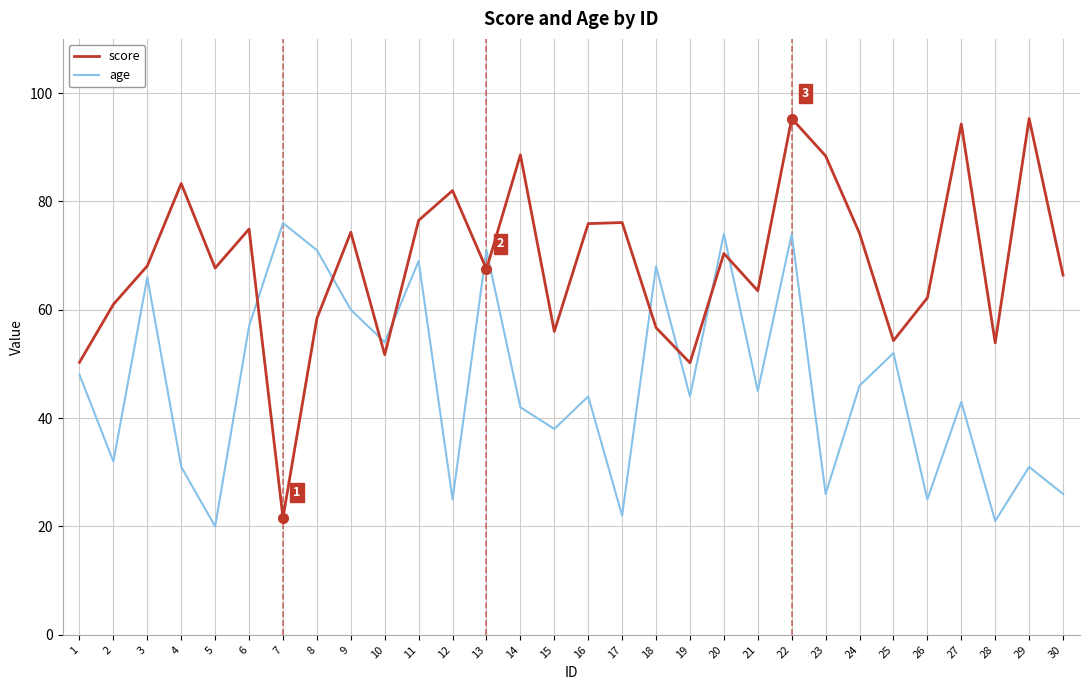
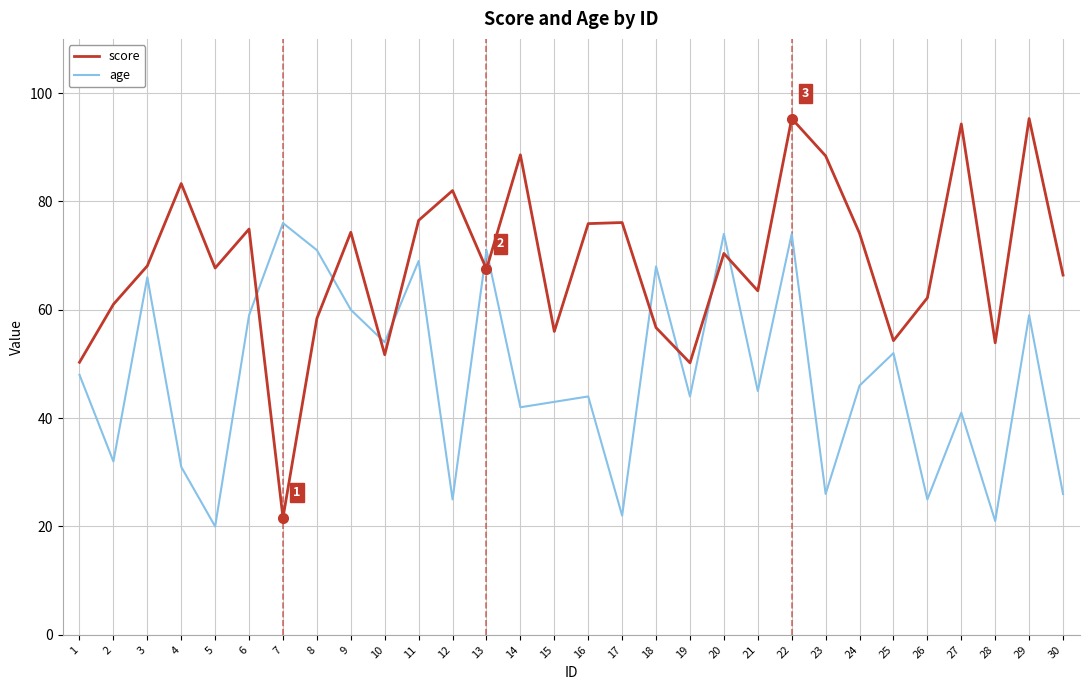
  {
    "age": {
      "1": 48,
      "2": 32,
      "3": 66,
      "4": 31,
      "5": 20,
-     "6": 57,
+     "6": 59,
      "7": 76,
      "8": 71,
      "9": 60,
      "10": 54,
      "11": 69,
      "12": 25,
      "14": 42,
-     "15": 38,
+     "15": 43,
      "16": 44,
      "17": 22,
      "18": 68,
      "19": 44,
      "20": 74,
      "21": 45,
      "22": 74,
      "23": 26,
      "24": 46,
      "25": 52,
      "26": 25,
-     "27": 43,
+     "27": 41,
      "28": 21,
-     "29": 31,
+     "29": 59,
      "30": 26
    }
  }
